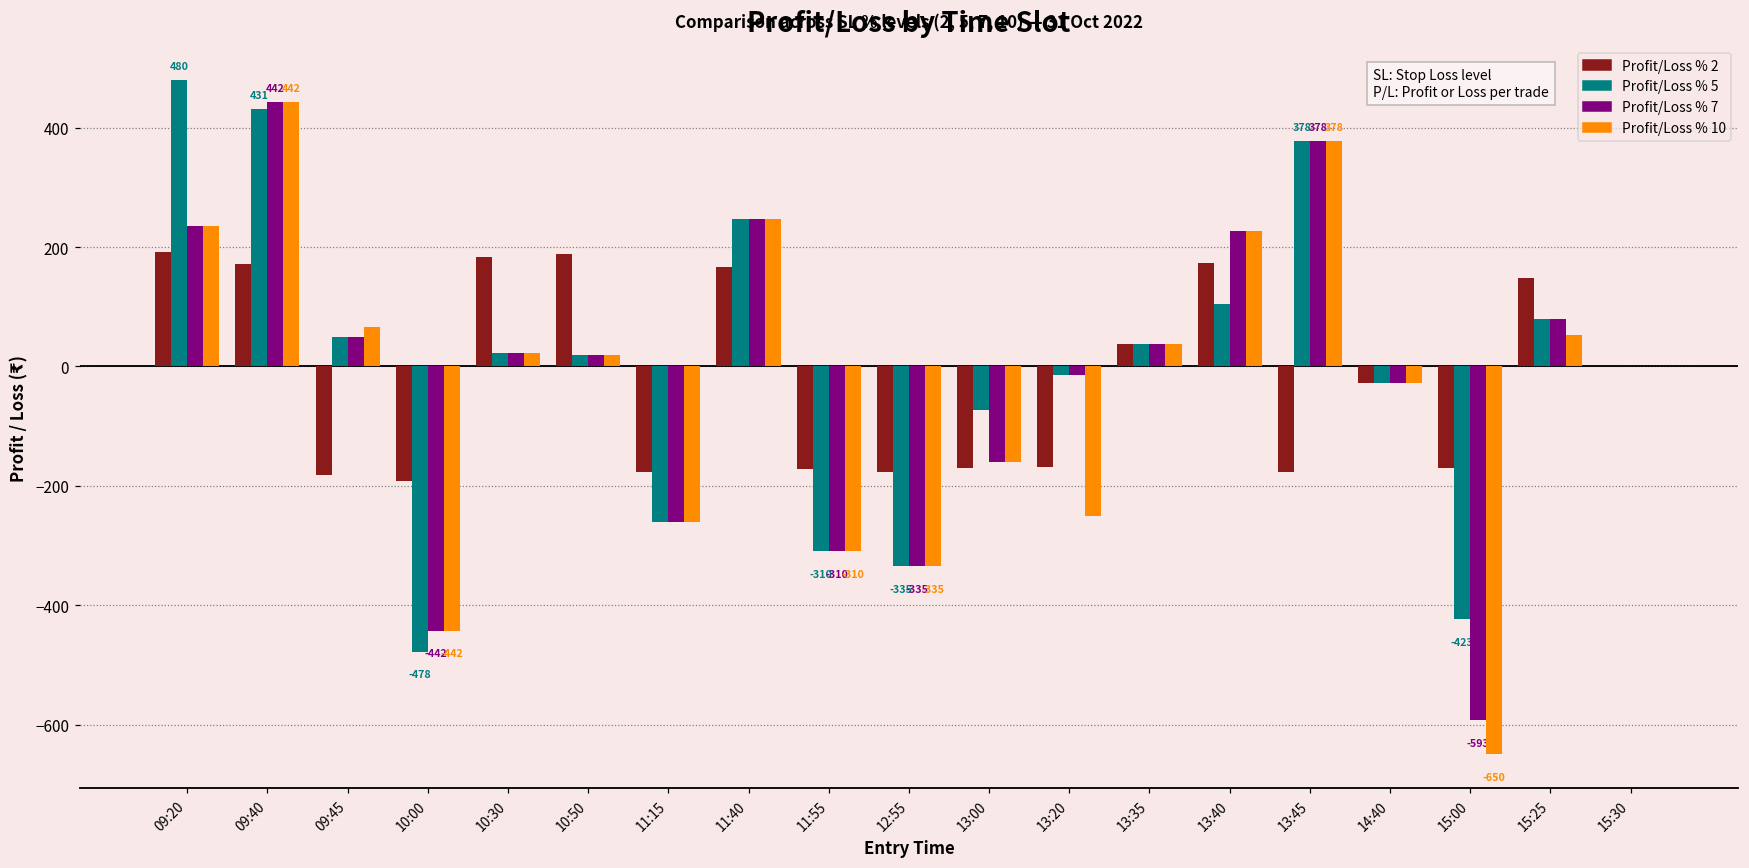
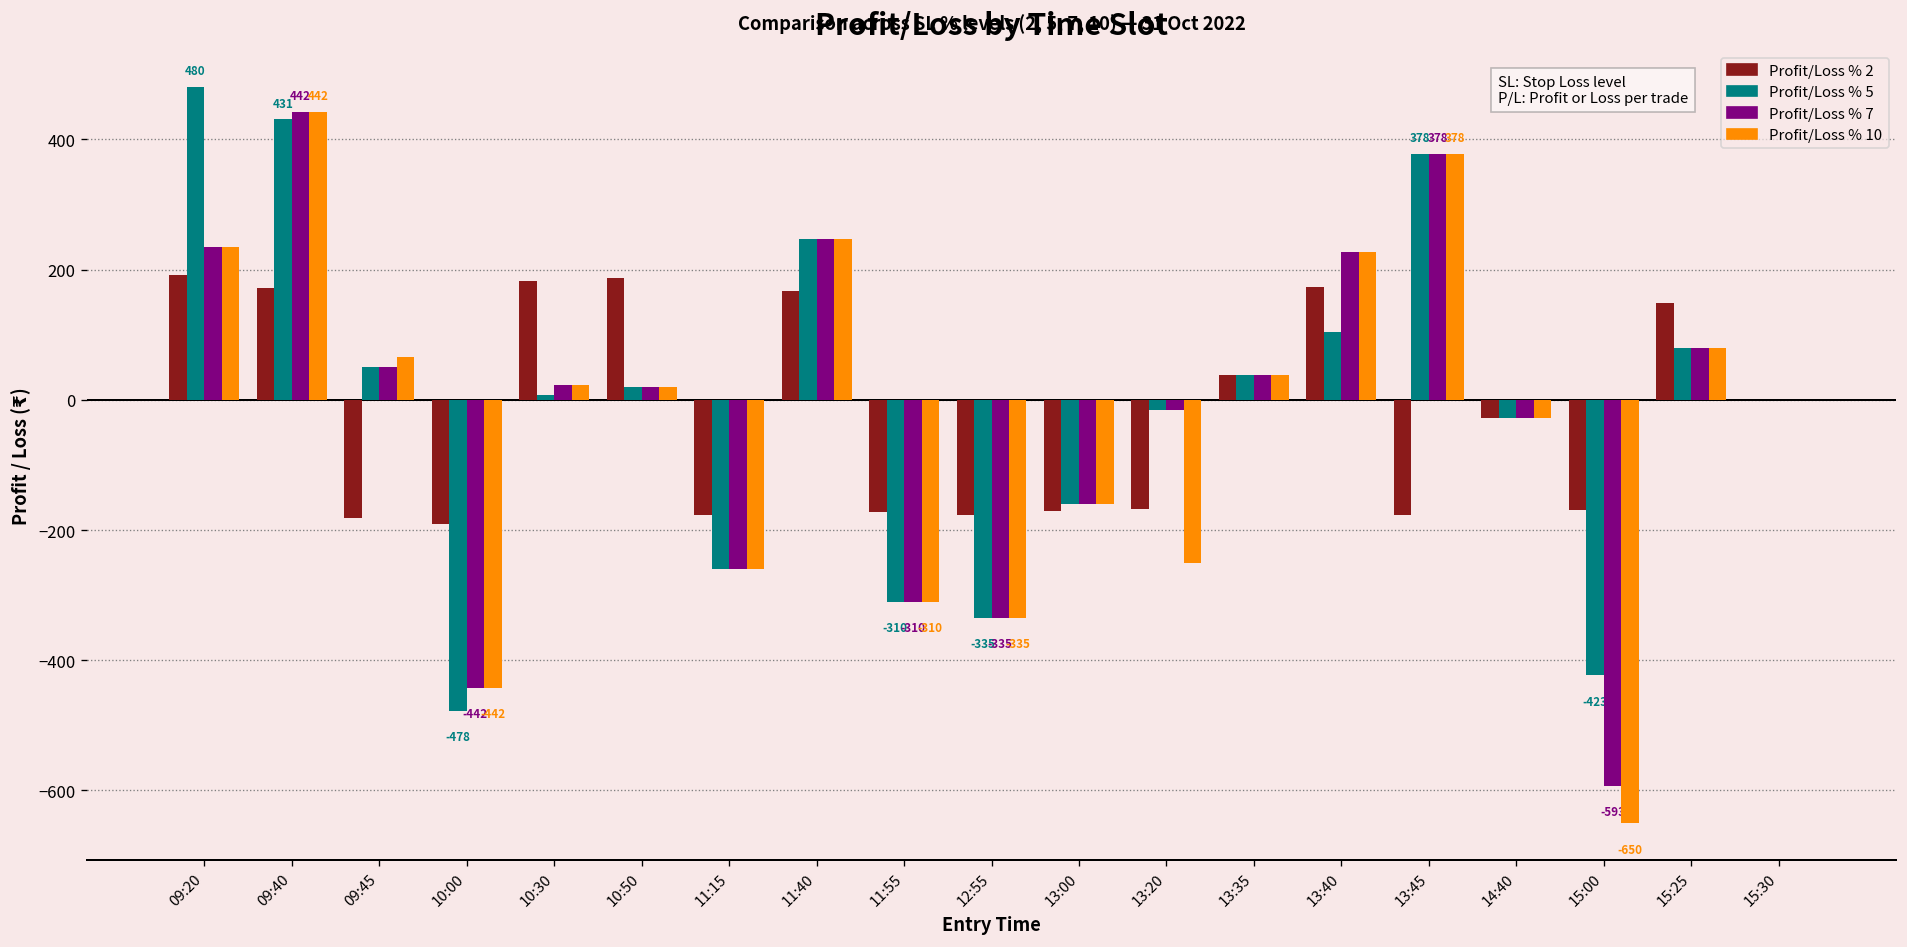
  {
    "Profit/Loss % 2": {
      "09:20": 190,
      "09:40": 170,
      "09:45": -180,
      "10:00": -190,
      "10:30": 180,
      "10:50": 190,
      "11:15": -180,
      "11:40": 170,
      "11:55": -170,
      "12:55": -180,
      "13:00": -170,
      "13:20": -170,
      "13:35": 40,
      "13:40": 170,
      "13:45": -180,
      "14:40": -30,
      "15:00": -170,
      "15:25": 150,
      "15:30": 0
    },
    "Profit/Loss % 5": {
      "09:45": 50,
-     "10:30": 20,
+     "10:30": 10,
      "10:50": 20,
      "11:15": -260,
      "11:40": 250,
-     "13:00": -70,
+     "13:00": -160,
      "13:20": -20,
      "13:35": 40,
      "13:40": 110,
      "14:40": -30,
      "15:25": 80,
      "15:30": 0
    },
    "Profit/Loss % 7": {
      "15:00": -593
    },
    "Profit/Loss % 10": {
      "09:20": 240,
      "09:45": 70,
      "10:30": 20,
      "10:50": 20,
      "11:15": -260,
      "11:40": 250,
      "13:00": -160,
      "13:20": -250,
      "13:35": 40,
      "13:40": 230,
      "14:40": -30,
-     "15:25": 50,
+     "15:25": 80,
      "15:30": 0
    }
  }
